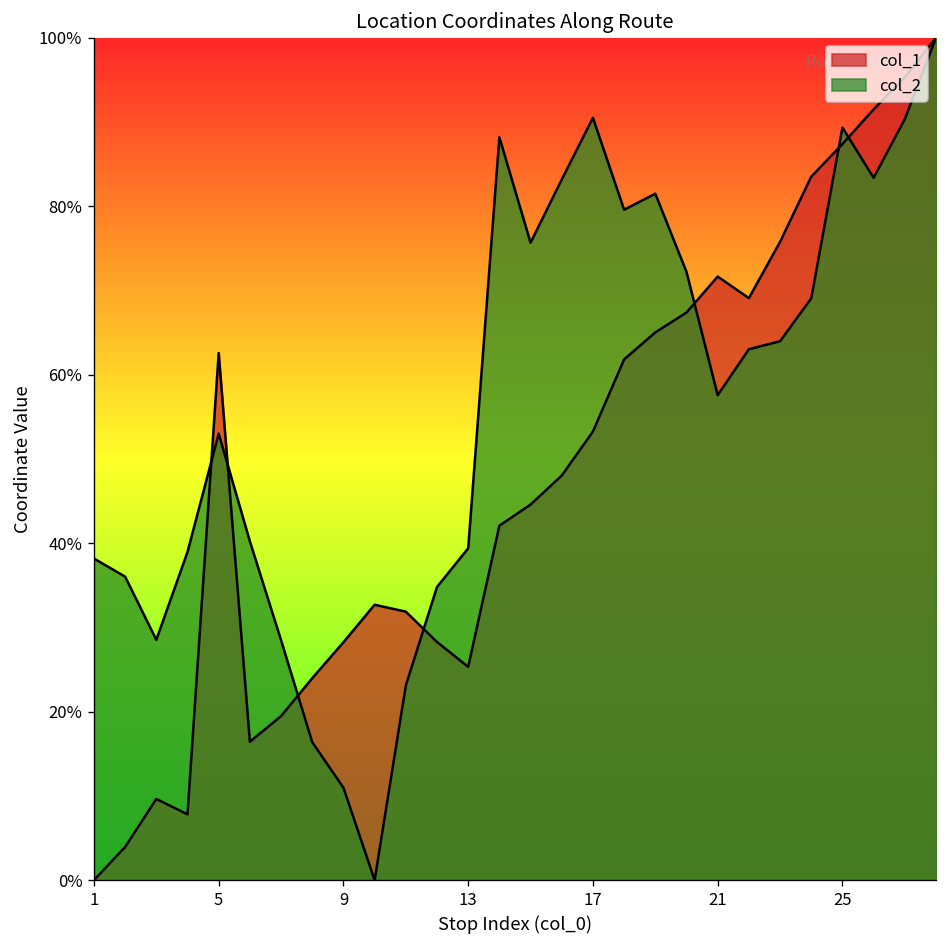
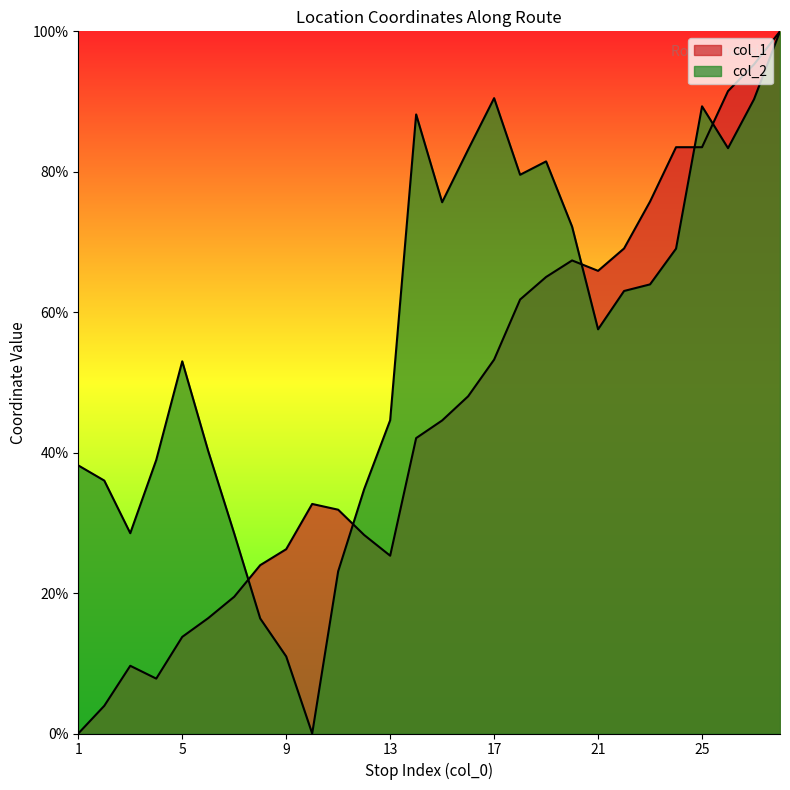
  {
    "col_1": {
      "1": "0%",
-     "5": "63%",
-     "9": "28%",
+     "5": "14%",
+     "9": "26%",
      "13": "25%",
      "17": "53%",
-     "21": "72%",
-     "25": "87%"
+     "21": "66%",
+     "25": "83%"
    },
    "col_2": {
      "1": "38%",
      "5": "53%",
      "9": "11%",
-     "13": "39%",
+     "13": "45%",
      "17": "90%",
      "21": "58%",
      "25": "89%"
    }
  }
